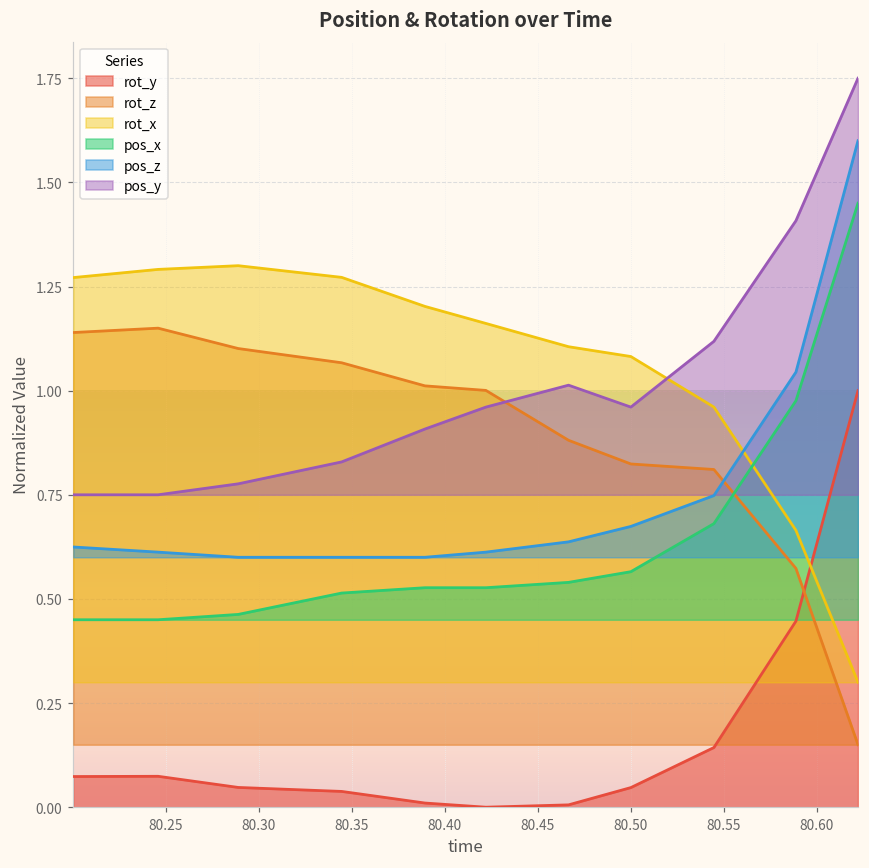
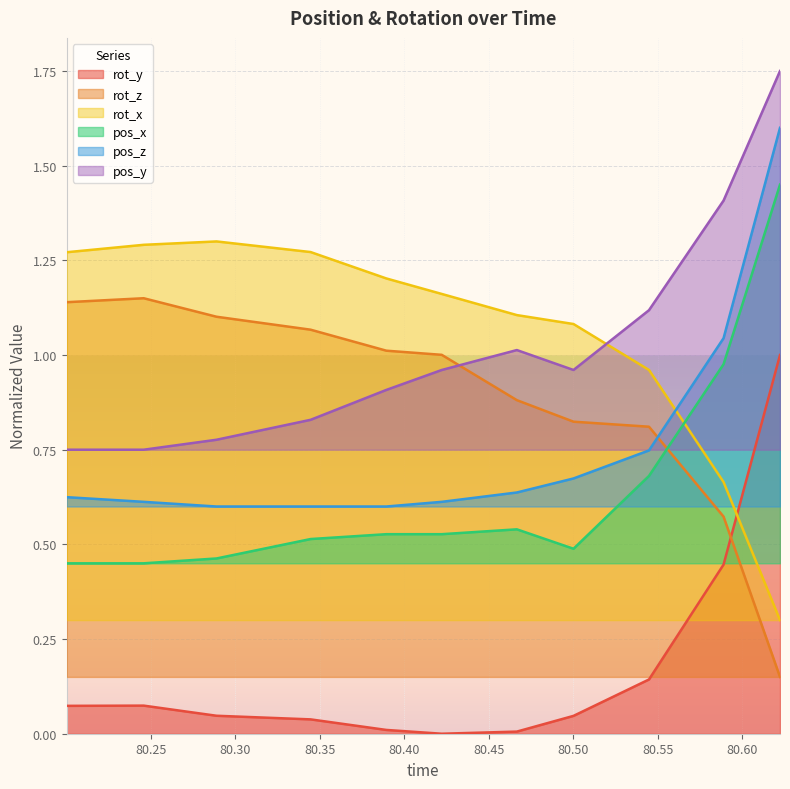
  {
    "pos_x": {
-     "80.50": 0.57
+     "80.50": 0.49
    },
    "pos_z": {
      "80.50": 0.67
    },
    "pos_y": {
      "80.50": 0.96
    }
  }
